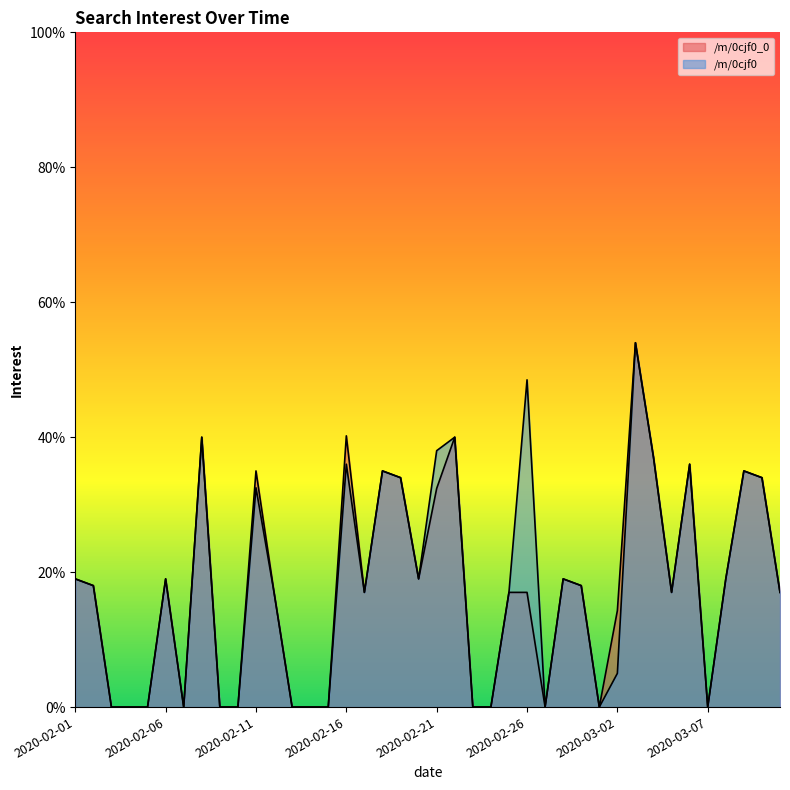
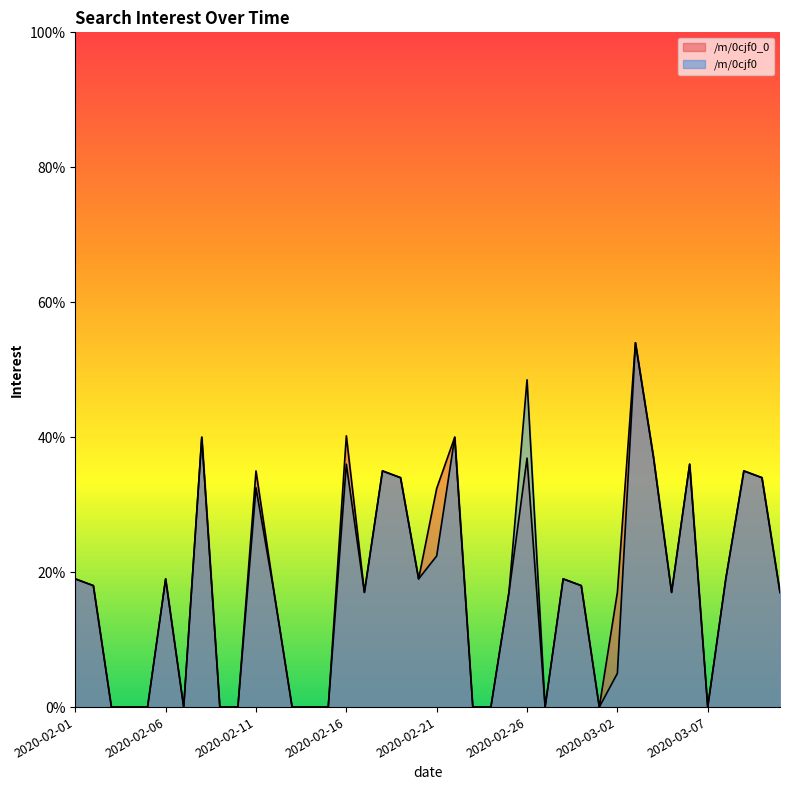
  {
    "/m/0cjf0_0": {
      "2020-02-11": "35%",
      "2020-02-16": "40%",
      "2020-02-21": "32%",
-     "2020-02-26": "17%",
-     "2020-03-02": "14%"
+     "2020-02-26": "37%",
+     "2020-03-02": "17%"
    },
    "/m/0cjf0": {
      "2020-02-11": "33%",
      "2020-02-16": "36%",
-     "2020-02-21": "38%",
+     "2020-02-21": "22%",
      "2020-02-26": "49%",
      "2020-03-02": "5%"
    }
  }
